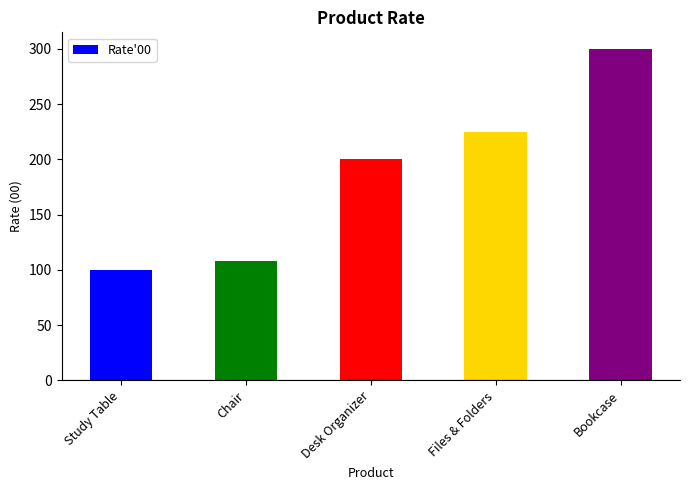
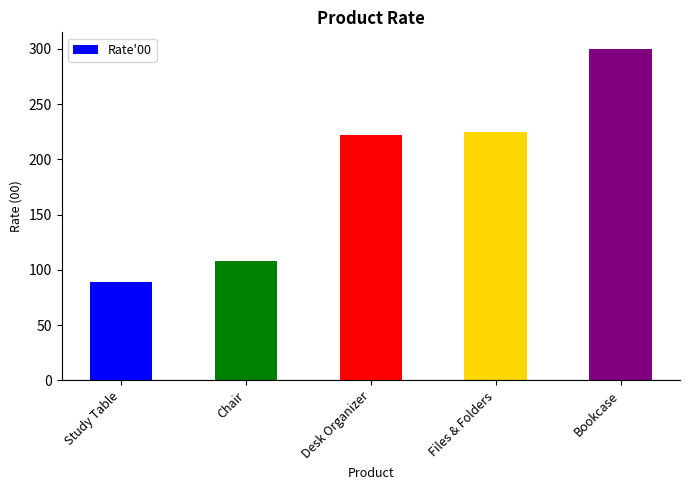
  {
-   "Study Table": 100,
+   "Study Table": 89,
    "Chair": 108,
-   "Desk Organizer": 200,
+   "Desk Organizer": 222,
    "Files & Folders": 225,
    "Bookcase": 300
  }
